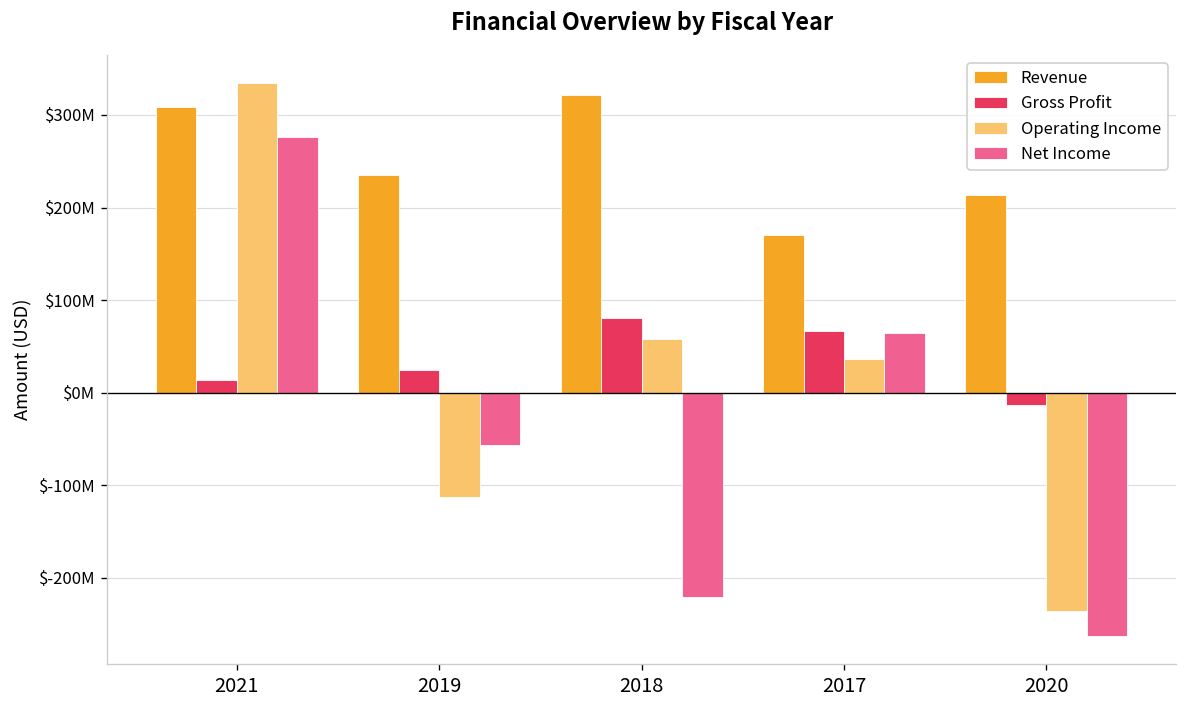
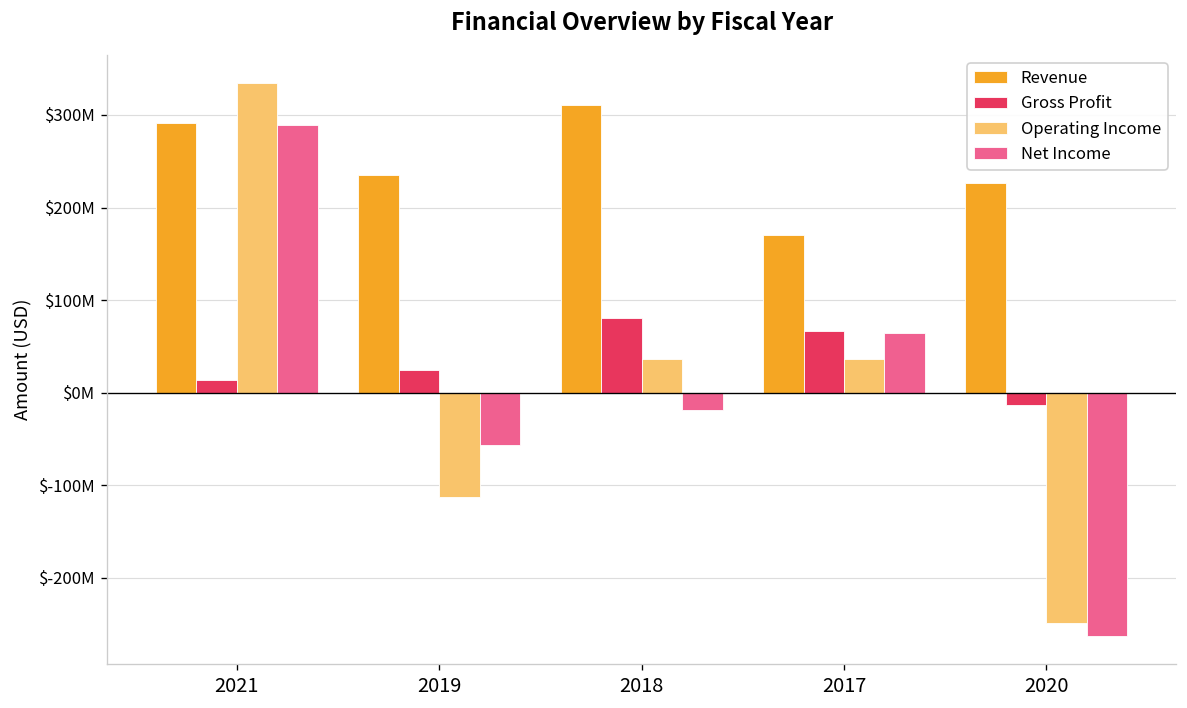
  {
    "Revenue": {
-     "2021": "$310000000",
+     "2021": "$290000000",
      "2019": "$230000000",
-     "2018": "$320000000",
+     "2018": "$310000000",
      "2017": "$170000000",
-     "2020": "$210000000"
+     "2020": "$230000000"
    },
    "Gross Profit": {
      "2021": "$10000000",
      "2019": "$20000000",
      "2018": "$80000000",
      "2017": "$70000000",
      "2020": "$-10000000"
    },
    "Operating Income": {
      "2021": "$330000000",
      "2019": "$-110000000",
-     "2018": "$60000000",
+     "2018": "$40000000",
      "2017": "$40000000",
-     "2020": "$-240000000"
+     "2020": "$-250000000"
    },
    "Net Income": {
-     "2021": "$280000000",
+     "2021": "$290000000",
      "2019": "$-60000000",
-     "2018": "$-220000000",
+     "2018": "$-20000000",
      "2017": "$60000000",
      "2020": "$-260000000"
    }
  }
